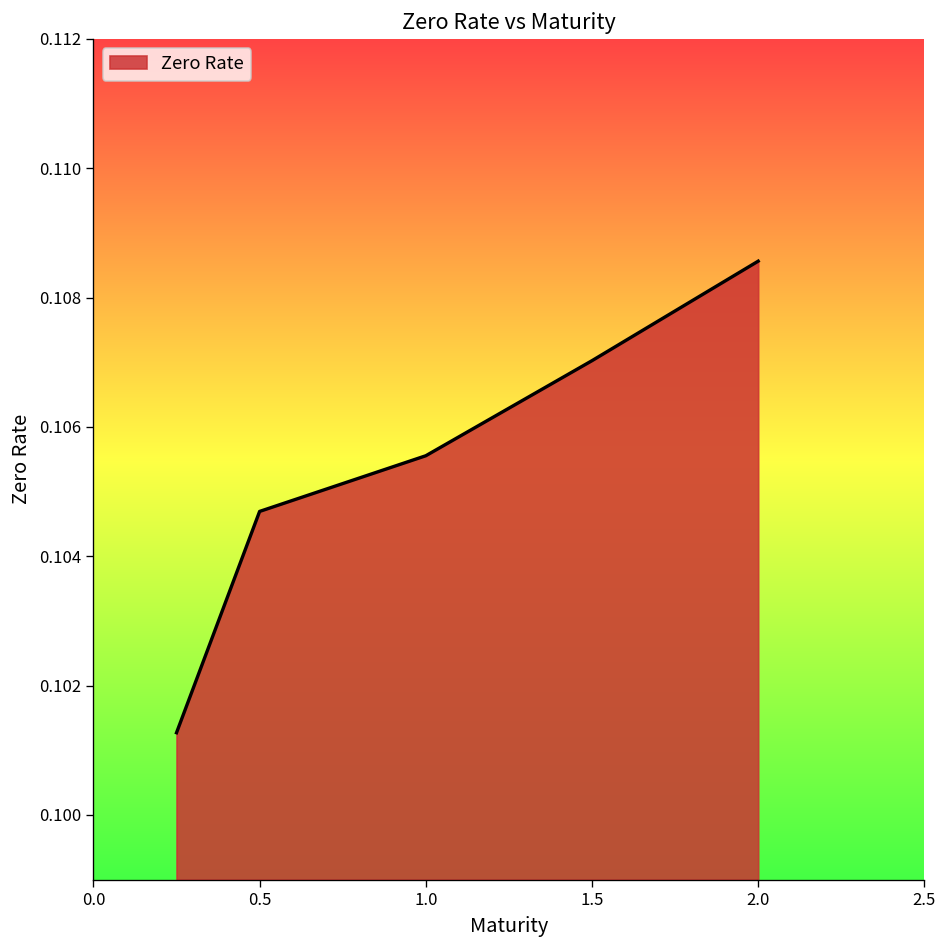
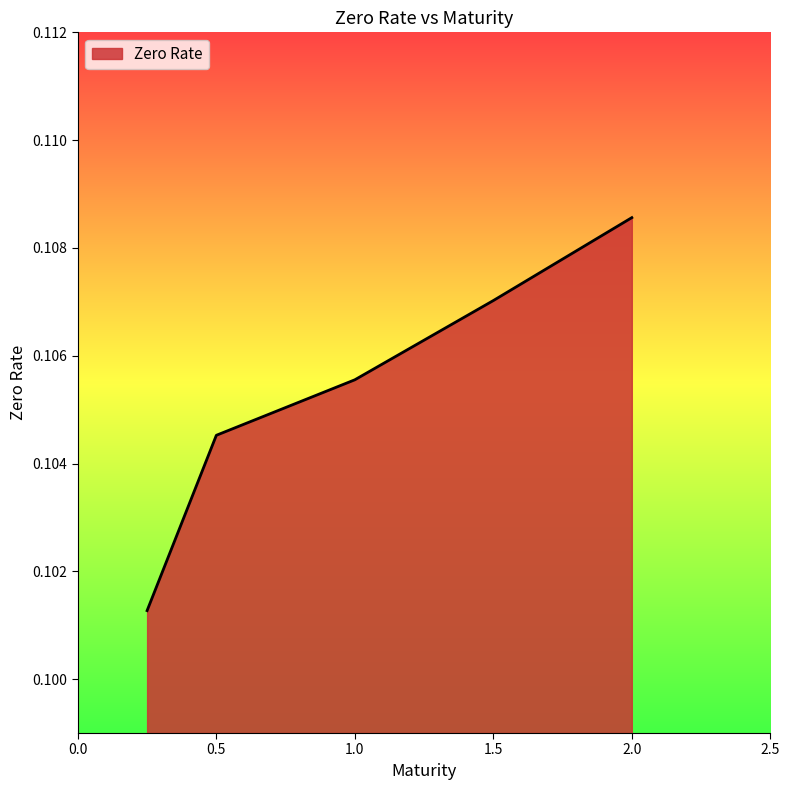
  {
-   "0.5": 0.1047,
+   "0.5": 0.1045,
    "1.0": 0.1056,
    "1.5": 0.1070,
    "2.0": 0.1086
  }
